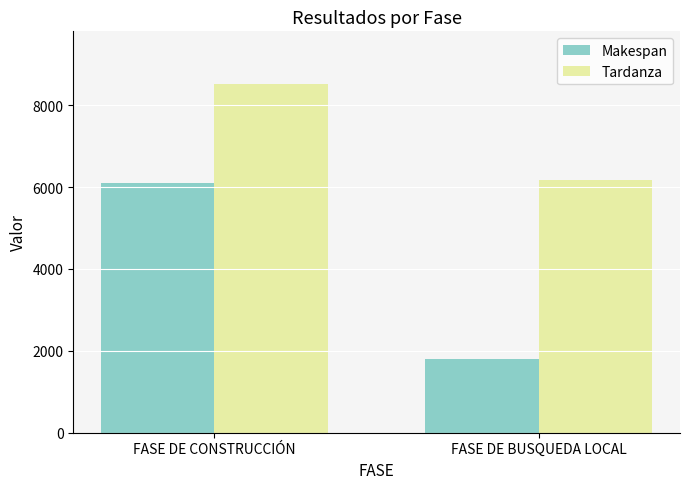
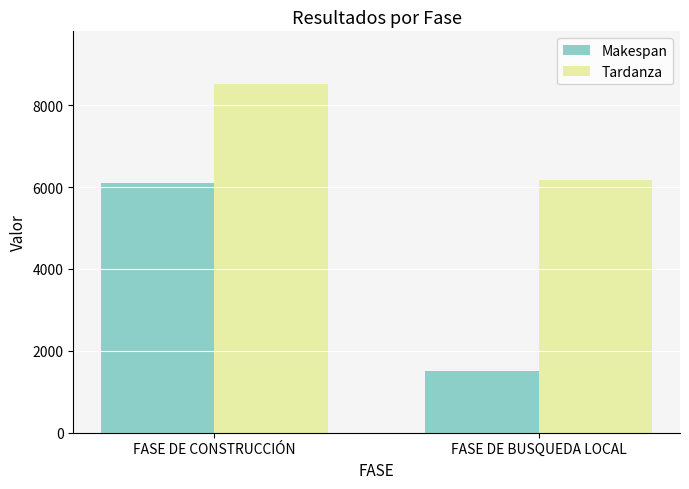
  {
    "Makespan": {
      "FASE DE CONSTRUCCIÓN": 6100,
-     "FASE DE BUSQUEDA LOCAL": 1800
+     "FASE DE BUSQUEDA LOCAL": 1500
    },
    "Tardanza": {
      "FASE DE CONSTRUCCIÓN": 8500,
      "FASE DE BUSQUEDA LOCAL": 6200
    }
  }
